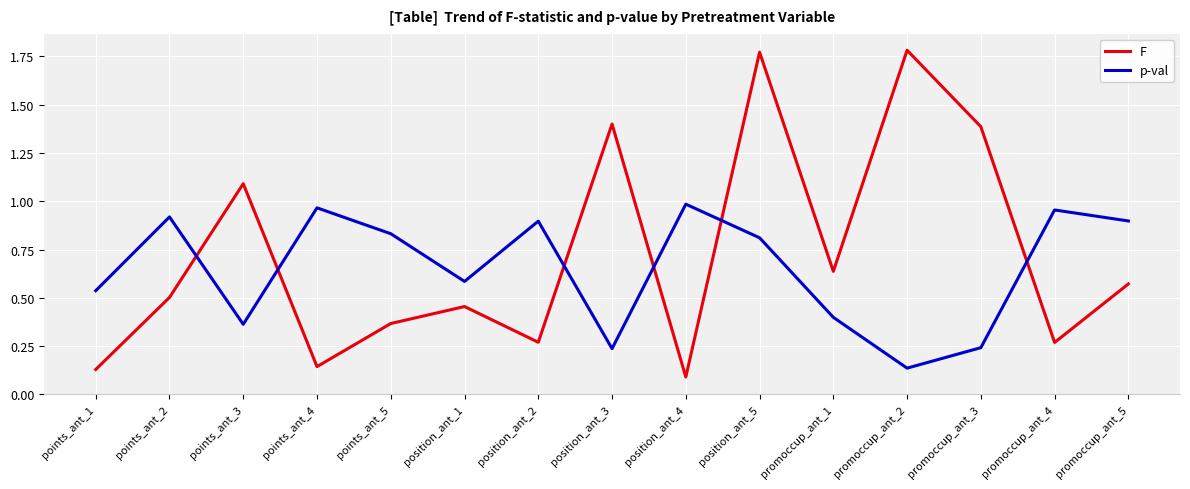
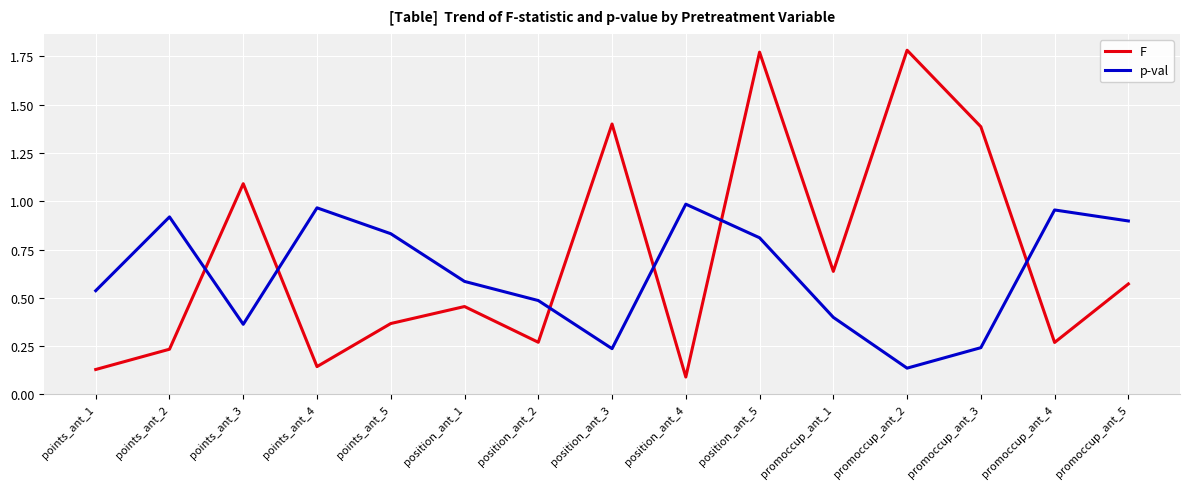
  {
    "F": {
      "points_ant_1": 0.13,
-     "points_ant_2": 0.50,
+     "points_ant_2": 0.23,
      "points_ant_3": 1.09,
      "points_ant_4": 0.14,
      "points_ant_5": 0.37,
      "position_ant_1": 0.46,
      "position_ant_2": 0.27,
      "position_ant_3": 1.40,
      "position_ant_4": 0.09,
      "position_ant_5": 1.77,
      "promoccup_ant_1": 0.64,
      "promoccup_ant_2": 1.78,
      "promoccup_ant_3": 1.39,
      "promoccup_ant_4": 0.27,
      "promoccup_ant_5": 0.57
    },
    "p-val": {
      "points_ant_1": 0.54,
      "points_ant_2": 0.92,
      "points_ant_3": 0.36,
      "points_ant_4": 0.97,
      "points_ant_5": 0.83,
      "position_ant_1": 0.59,
-     "position_ant_2": 0.90,
+     "position_ant_2": 0.49,
      "position_ant_3": 0.24,
      "position_ant_4": 0.99,
      "position_ant_5": 0.81,
      "promoccup_ant_1": 0.40,
      "promoccup_ant_2": 0.14,
      "promoccup_ant_3": 0.24,
      "promoccup_ant_4": 0.96,
      "promoccup_ant_5": 0.90
    }
  }
